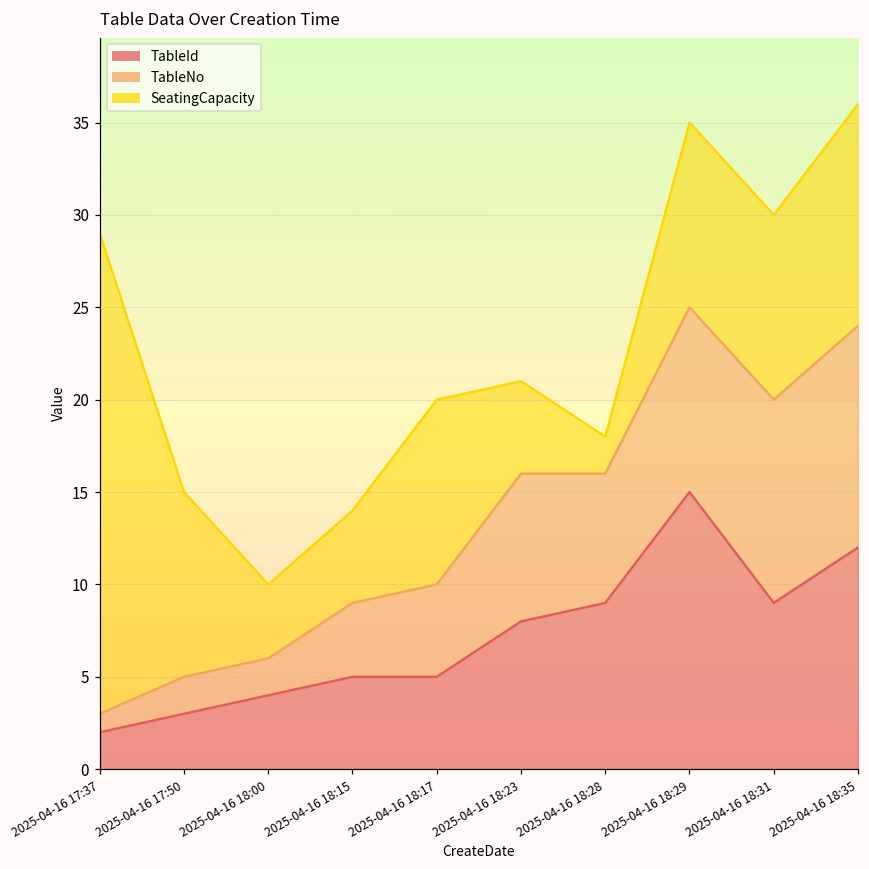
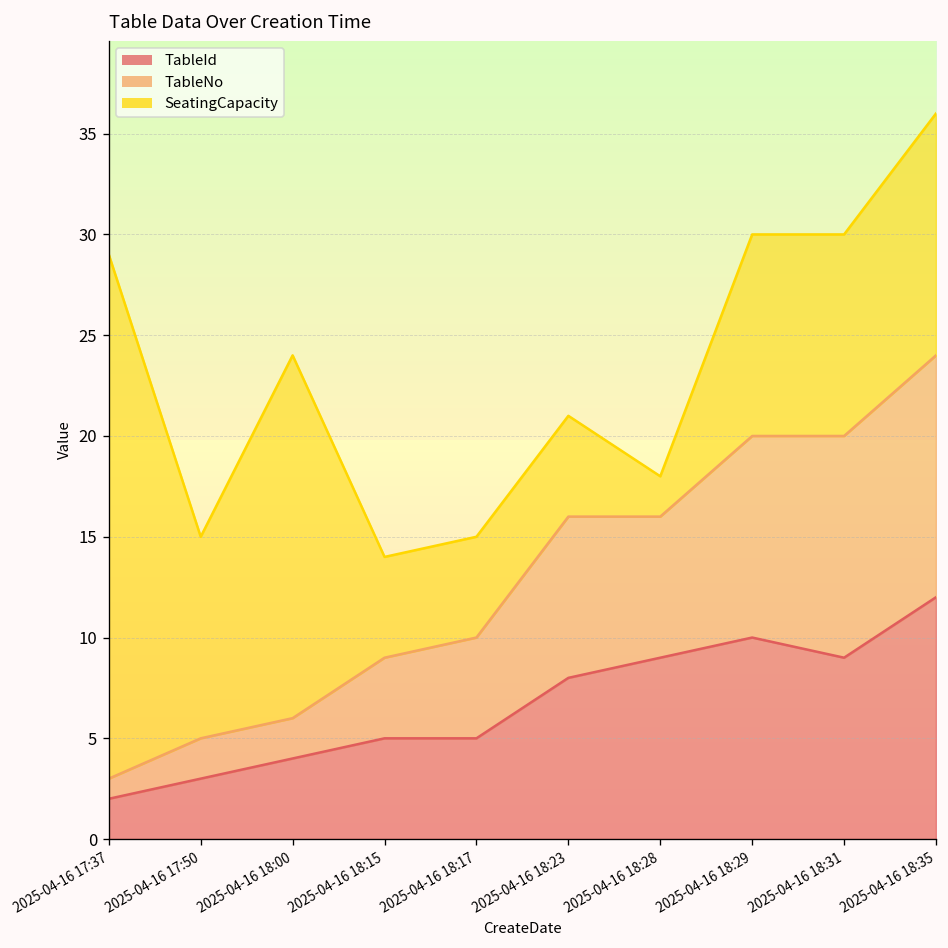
  {
    "TableId": {
      "2025-04-16 17:37": 2,
      "2025-04-16 17:50": 3,
      "2025-04-16 18:00": 4,
      "2025-04-16 18:15": 5,
      "2025-04-16 18:17": 5,
      "2025-04-16 18:23": 8,
      "2025-04-16 18:28": 9,
-     "2025-04-16 18:29": 15,
+     "2025-04-16 18:29": 10,
      "2025-04-16 18:31": 9,
      "2025-04-16 18:35": 12
    },
    "TableNo": {
      "2025-04-16 17:37": 1,
      "2025-04-16 17:50": 2,
      "2025-04-16 18:00": 2,
      "2025-04-16 18:15": 4,
      "2025-04-16 18:17": 5,
      "2025-04-16 18:23": 8,
      "2025-04-16 18:28": 7,
      "2025-04-16 18:29": 10,
      "2025-04-16 18:31": 11,
      "2025-04-16 18:35": 12
    },
    "SeatingCapacity": {
      "2025-04-16 17:37": 26,
      "2025-04-16 17:50": 10,
-     "2025-04-16 18:00": 4,
+     "2025-04-16 18:00": 18,
      "2025-04-16 18:15": 5,
-     "2025-04-16 18:17": 10,
+     "2025-04-16 18:17": 5,
      "2025-04-16 18:23": 5,
      "2025-04-16 18:28": 2,
      "2025-04-16 18:29": 10,
      "2025-04-16 18:31": 10,
      "2025-04-16 18:35": 12
    }
  }
